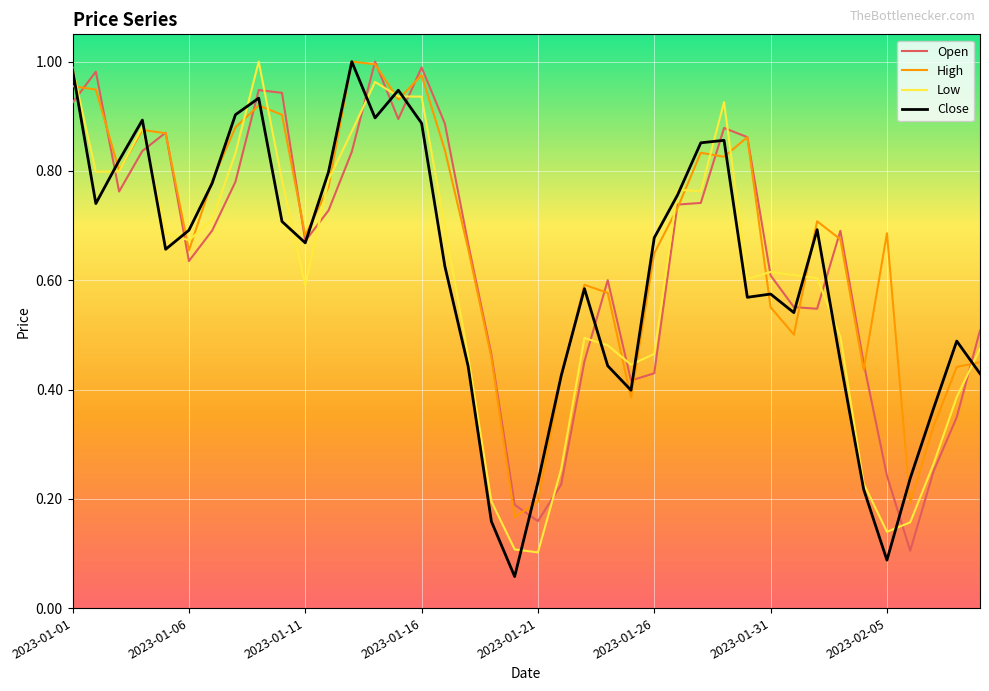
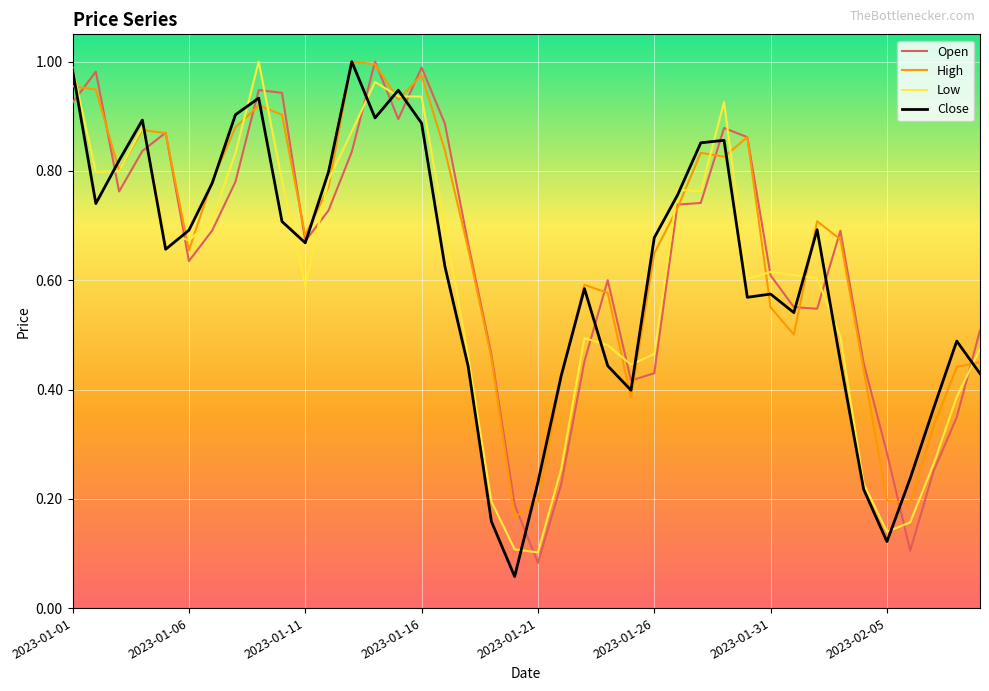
  {
    "Open": {
      "2023-01-01": 0.93,
      "2023-01-06": 0.64,
      "2023-01-16": 0.99,
-     "2023-01-21": 0.16,
+     "2023-01-21": 0.08,
      "2023-01-26": 0.43,
      "2023-01-31": 0.61,
-     "2023-02-05": 0.24
+     "2023-02-05": 0.28
    },
    "High": {
      "2023-01-01": 0.96,
      "2023-01-06": 0.65,
      "2023-01-11": 0.68,
      "2023-01-16": 0.98,
      "2023-01-21": 0.19,
      "2023-01-26": 0.65,
      "2023-01-31": 0.55,
-     "2023-02-05": 0.69
+     "2023-02-05": 0.20
    },
    "Low": {
      "2023-01-06": 0.67,
      "2023-01-11": 0.59,
      "2023-01-16": 0.94,
      "2023-01-21": 0.10,
      "2023-01-26": 0.47,
      "2023-01-31": 0.62,
      "2023-02-05": 0.14
    },
    "Close": {
      "2023-01-06": 0.69,
      "2023-01-16": 0.89,
      "2023-01-21": 0.23,
      "2023-01-26": 0.68,
      "2023-01-31": 0.57,
-     "2023-02-05": 0.09
+     "2023-02-05": 0.12
    }
  }
